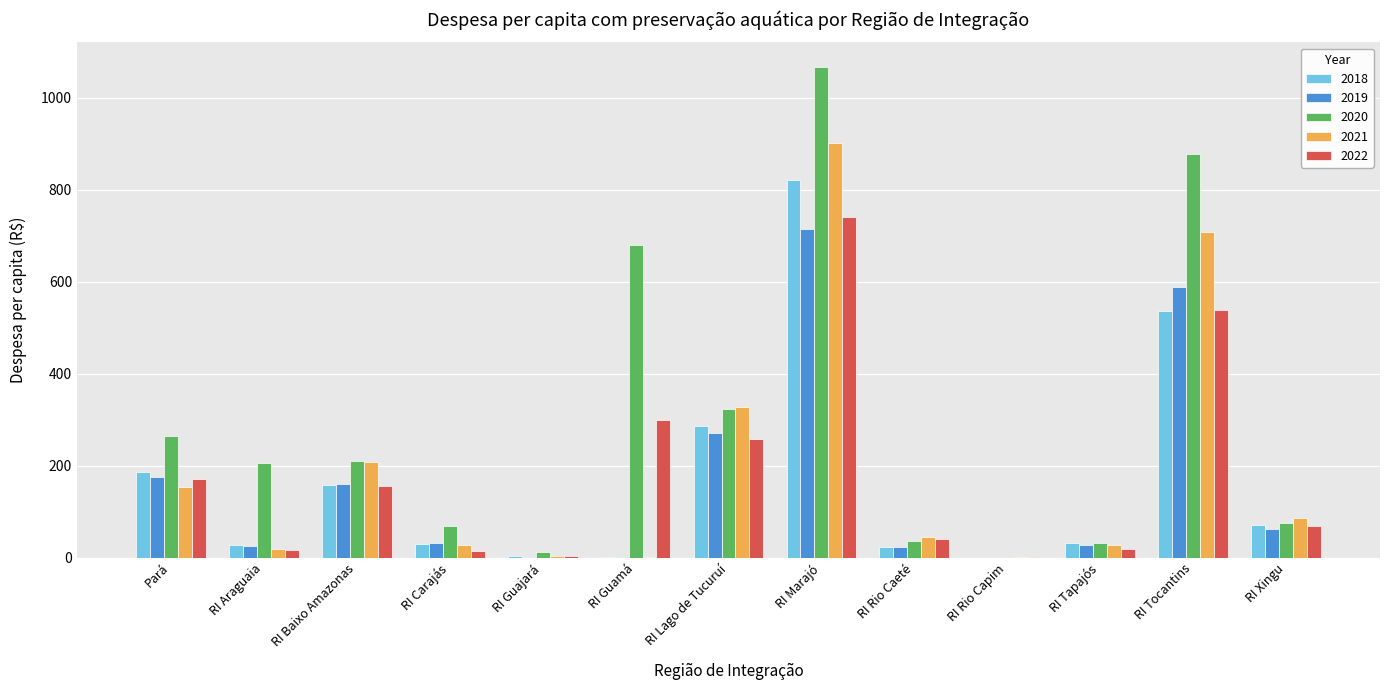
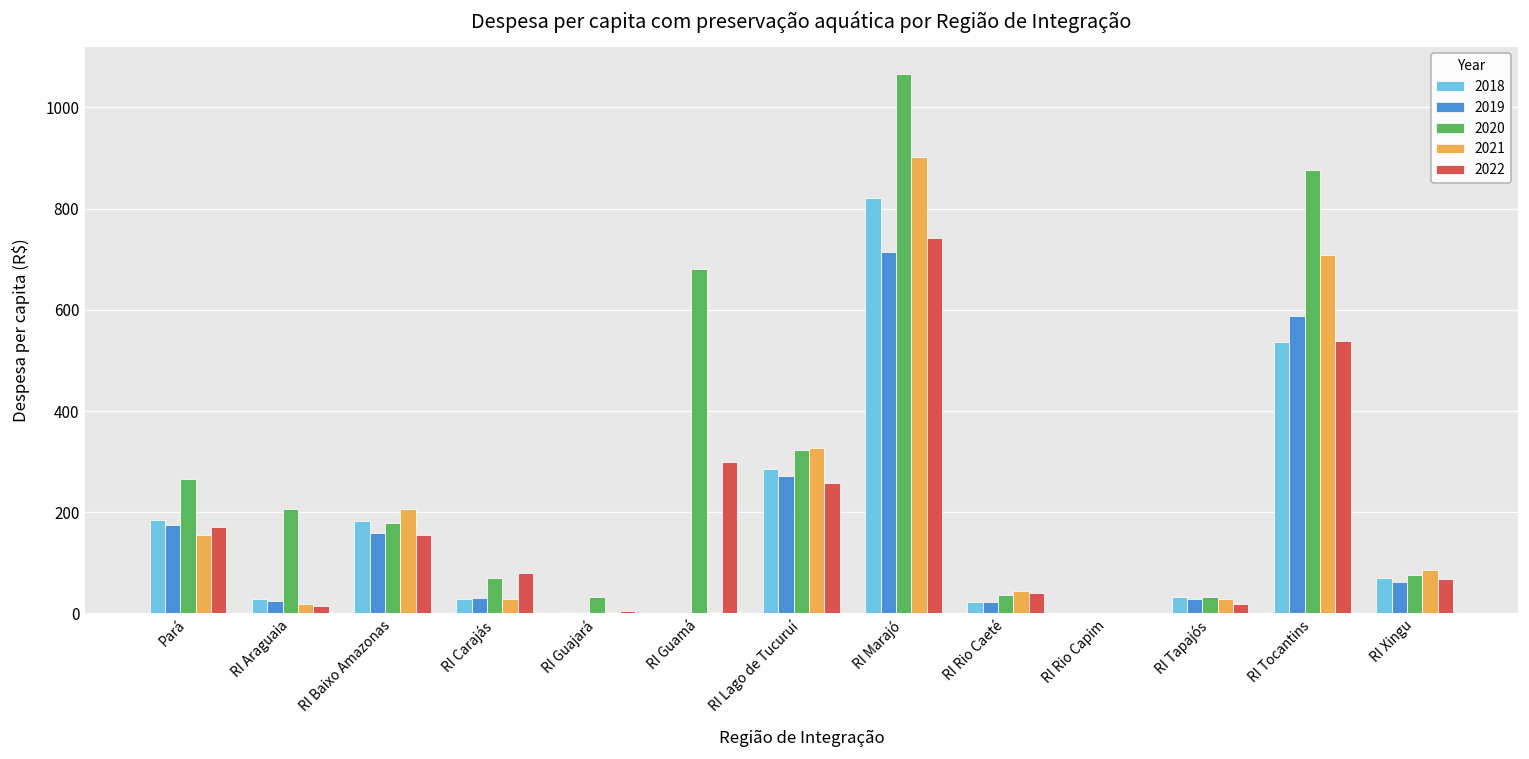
  {
    "2018": {
      "Pará": 190,
      "RI Araguaia": 30,
-     "RI Baixo Amazonas": 160,
+     "RI Baixo Amazonas": 180,
      "RI Carajás": 30,
      "RI Lago de Tucuruí": 290,
      "RI Marajó": 820,
      "RI Rio Caeté": 20,
      "RI Tapajós": 30,
      "RI Tocantins": 540,
      "RI Xingu": 70
    },
    "2019": {
      "Pará": 170,
      "RI Araguaia": 30,
      "RI Baixo Amazonas": 160,
      "RI Carajás": 30,
      "RI Lago de Tucuruí": 270,
      "RI Marajó": 710,
      "RI Rio Caeté": 20,
      "RI Tapajós": 30,
      "RI Tocantins": 590,
      "RI Xingu": 60
    },
    "2020": {
      "Pará": 270,
      "RI Araguaia": 210,
-     "RI Baixo Amazonas": 210,
+     "RI Baixo Amazonas": 180,
      "RI Carajás": 70,
-     "RI Guajará": 10,
+     "RI Guajará": 30,
      "RI Guamá": 680,
      "RI Lago de Tucuruí": 320,
      "RI Marajó": 1070,
      "RI Rio Caeté": 40,
      "RI Tapajós": 30,
      "RI Tocantins": 880,
      "RI Xingu": 80
    },
    "2021": {
      "Pará": 150,
      "RI Araguaia": 20,
      "RI Baixo Amazonas": 210,
      "RI Carajás": 30,
      "RI Lago de Tucuruí": 330,
      "RI Marajó": 900,
      "RI Rio Caeté": 40,
      "RI Tapajós": 30,
      "RI Tocantins": 710,
      "RI Xingu": 90
    },
    "2022": {
      "Pará": 170,
      "RI Araguaia": 20,
      "RI Baixo Amazonas": 160,
-     "RI Carajás": 10,
+     "RI Carajás": 80,
      "RI Guamá": 300,
      "RI Lago de Tucuruí": 260,
      "RI Marajó": 740,
      "RI Rio Caeté": 40,
      "RI Tapajós": 20,
      "RI Tocantins": 540,
      "RI Xingu": 70
    }
  }
